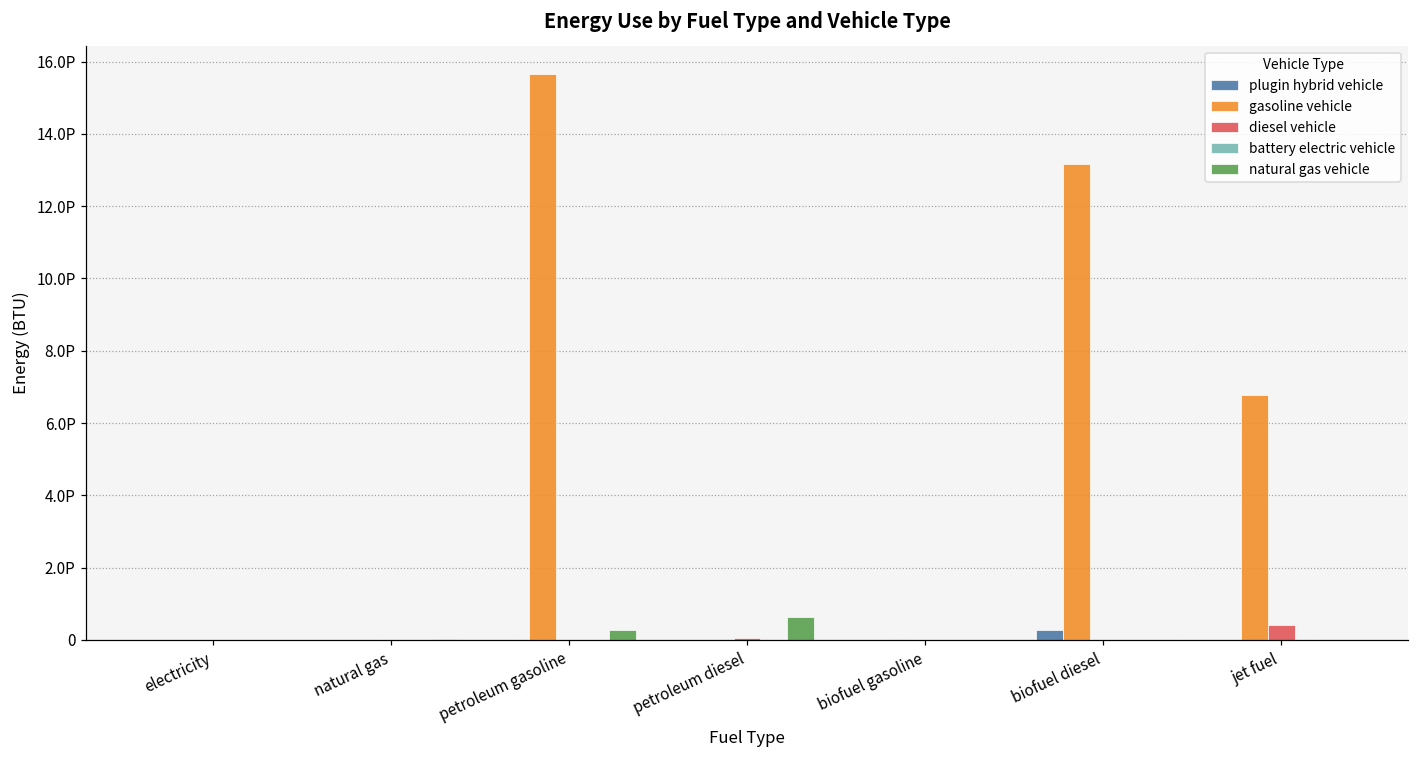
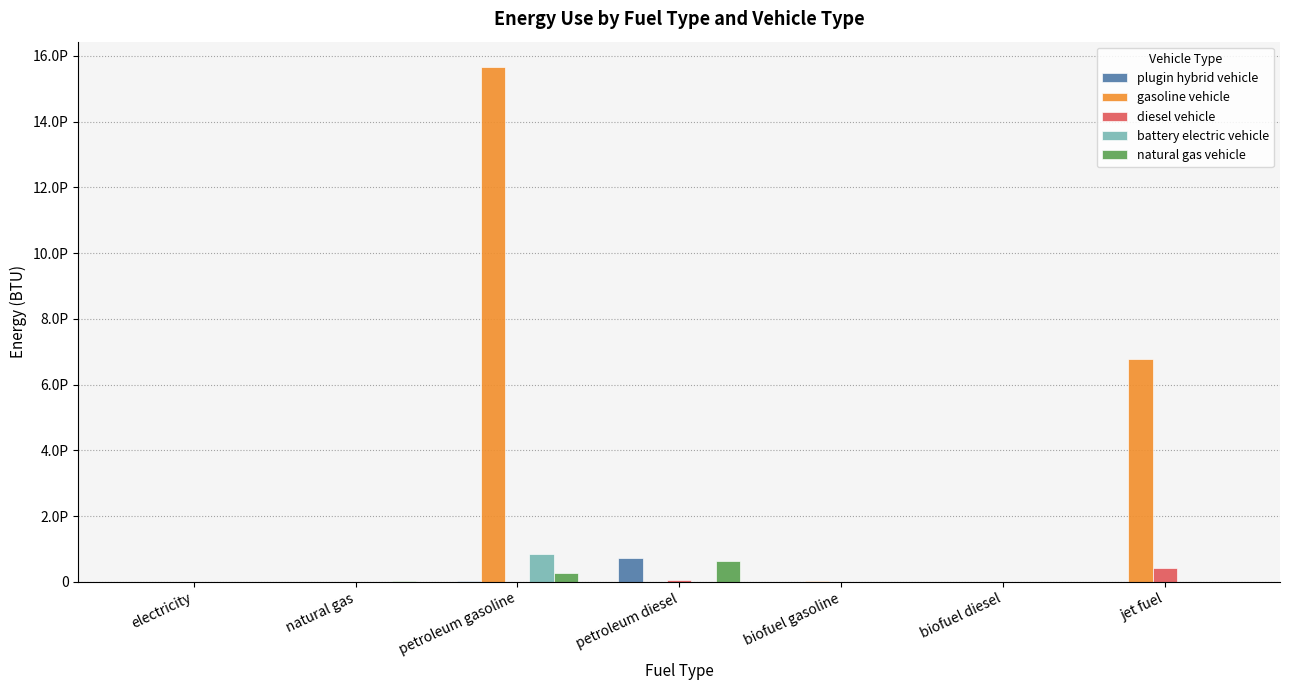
  {
    "plugin hybrid vehicle": {
      "natural gas": "0.0P",
-     "petroleum diesel": "0.0P",
-     "biofuel diesel": "0.3P",
+     "petroleum diesel": "0.7P",
+     "biofuel diesel": "0.0P",
      "jet fuel": "0.0P"
    },
    "gasoline vehicle": {
      "electricity": "0.0P",
      "natural gas": "0.0P",
      "petroleum gasoline": "15.7P",
      "petroleum diesel": "0.0P",
-     "biofuel diesel": "13.2P",
+     "biofuel diesel": "0.0P",
      "jet fuel": "6.8P"
    },
    "diesel vehicle": {
      "electricity": "0.0P",
      "natural gas": "0.0P",
      "petroleum gasoline": "0.0P",
      "biofuel gasoline": "0.0P",
      "jet fuel": "0.4P"
    },
    "battery electric vehicle": {
      "natural gas": "0.0P",
-     "petroleum gasoline": "0.0P",
+     "petroleum gasoline": "0.8P",
      "petroleum diesel": "0.0P",
      "biofuel gasoline": "0.0P",
      "biofuel diesel": "0.0P",
      "jet fuel": "0.0P"
    },
    "natural gas vehicle": {
      "electricity": "0.0P",
      "petroleum gasoline": "0.3P",
      "petroleum diesel": "0.6P",
      "biofuel gasoline": "0.0P",
      "biofuel diesel": "0.0P",
      "jet fuel": "0.0P"
    }
  }
